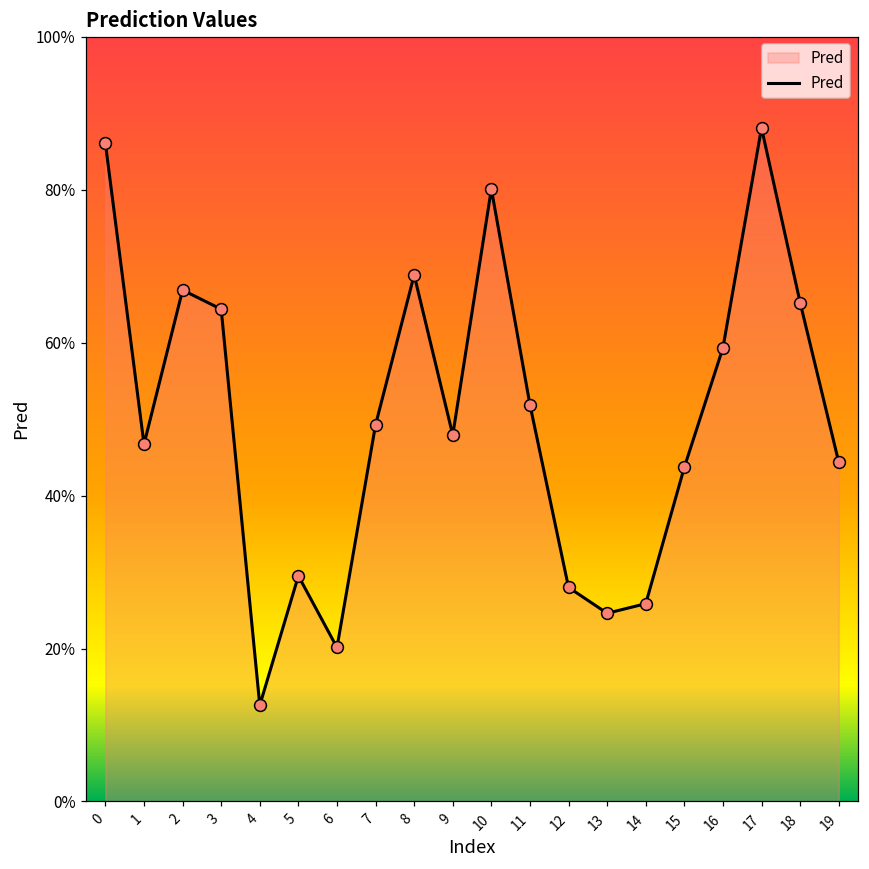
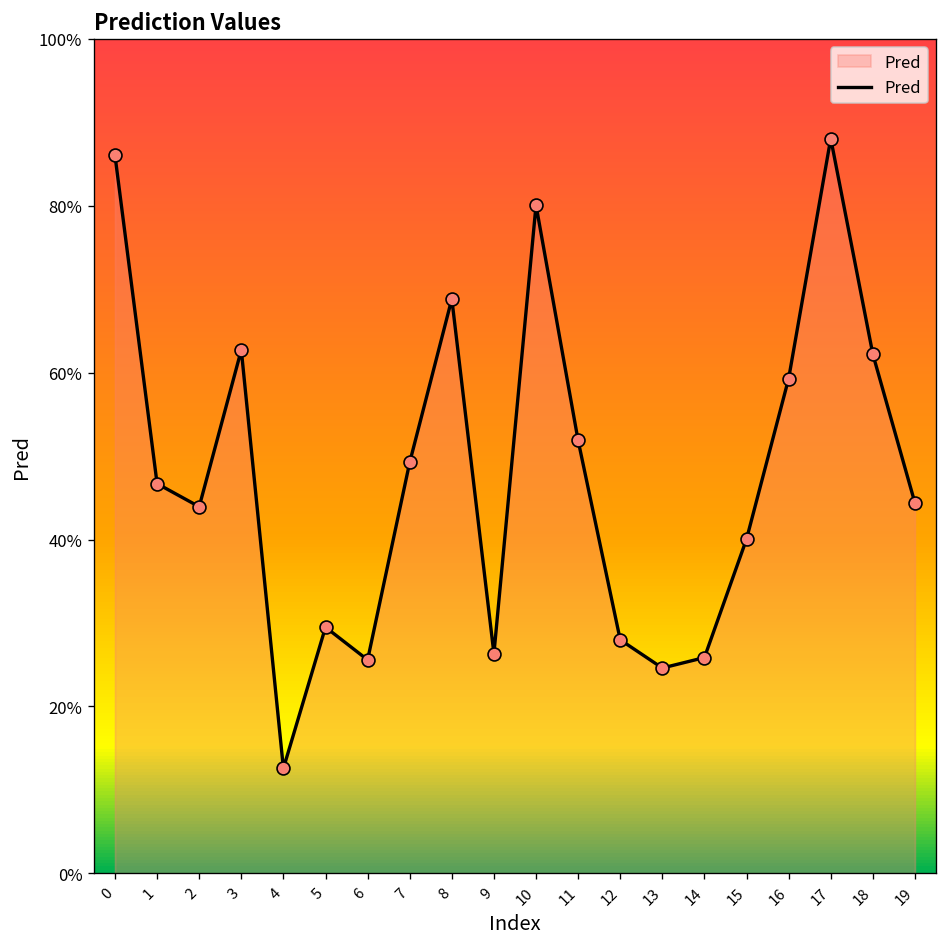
  {
    "0": "86%",
    "1": "47%",
-   "2": "67%",
-   "3": "64%",
+   "2": "44%",
+   "3": "63%",
    "4": "13%",
    "5": "30%",
-   "6": "20%",
+   "6": "26%",
    "7": "49%",
    "8": "69%",
-   "9": "48%",
+   "9": "26%",
    "10": "80%",
    "11": "52%",
    "12": "28%",
    "13": "25%",
    "14": "26%",
-   "15": "44%",
+   "15": "40%",
    "16": "59%",
    "17": "88%",
-   "18": "65%",
+   "18": "62%",
    "19": "44%"
  }
